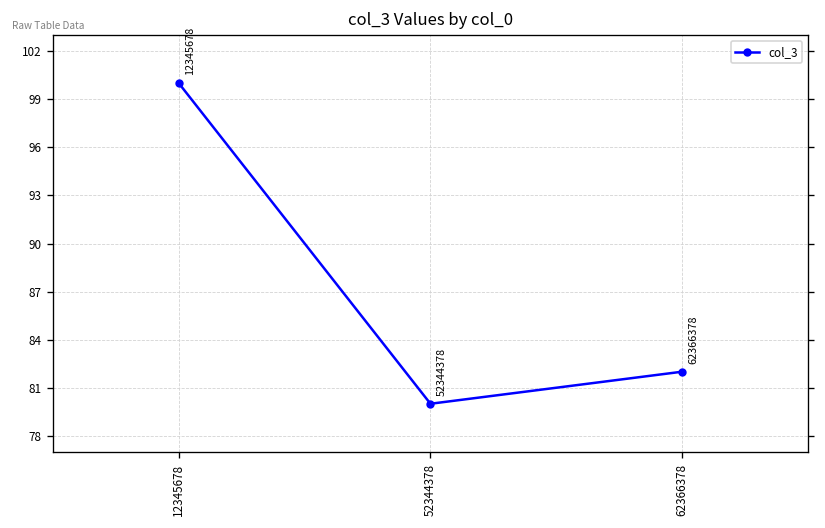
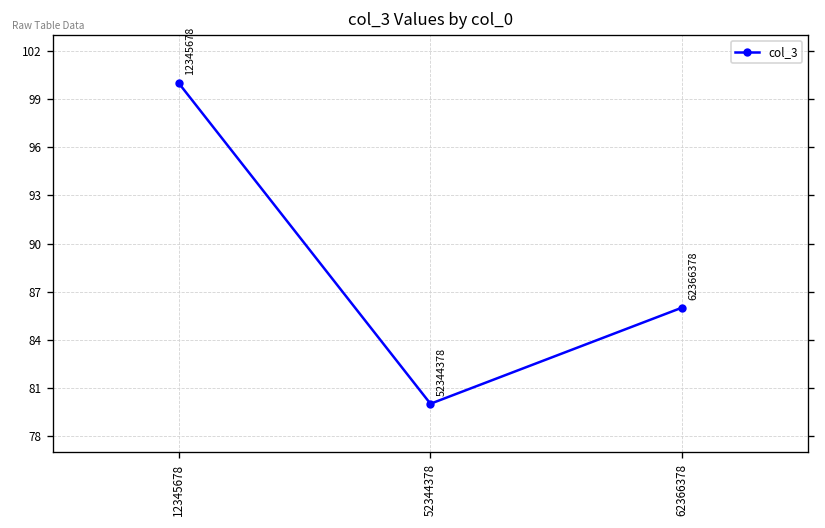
  {
-   "62366378": 82
+   "62366378": 86
  }
